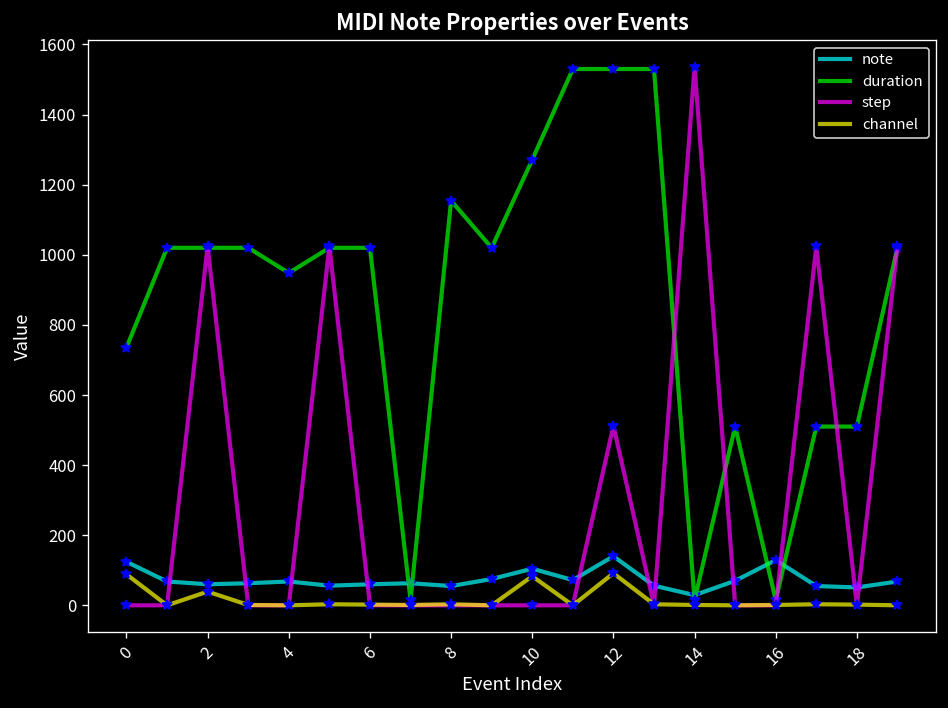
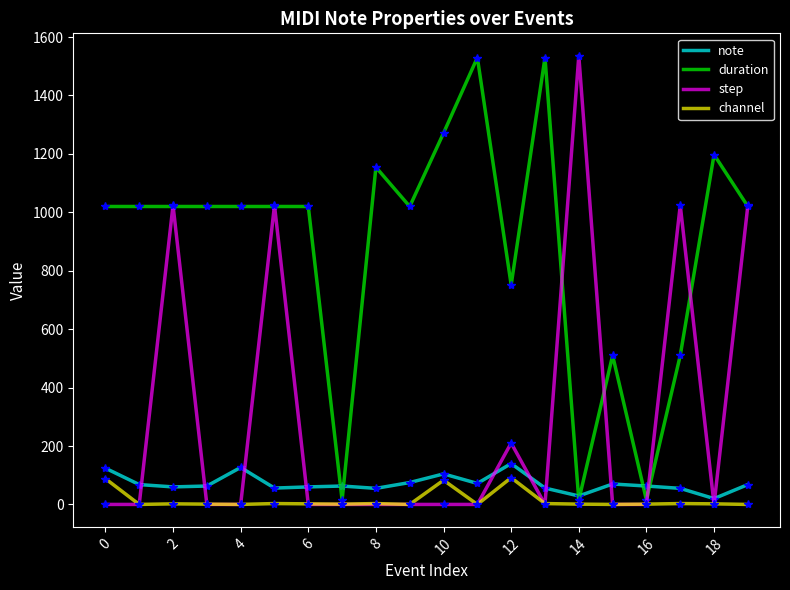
  {
    "note": {
      "0": 120,
      "2": 60,
-     "4": 70,
+     "4": 130,
      "6": 60,
      "8": 60,
      "10": 100,
      "12": 140,
      "14": 30,
-     "16": 130,
-     "18": 50
+     "16": 60,
+     "18": 20
    },
    "duration": {
-     "0": 740,
-     "4": 950,
+     "0": 1020,
+     "4": 1020,
      "6": 1020,
      "8": 1150,
      "10": 1270,
-     "12": 1530,
+     "12": 750,
      "14": 20,
      "16": 20,
-     "18": 510
+     "18": 1200
    },
    "step": {
      "0": 0,
      "10": 0,
-     "12": 510,
+     "12": 210,
      "14": 1540
    },
    "channel": {
      "0": 90,
-     "2": 40,
+     "2": 0,
      "10": 80,
      "12": 90,
      "14": 0
    }
  }
